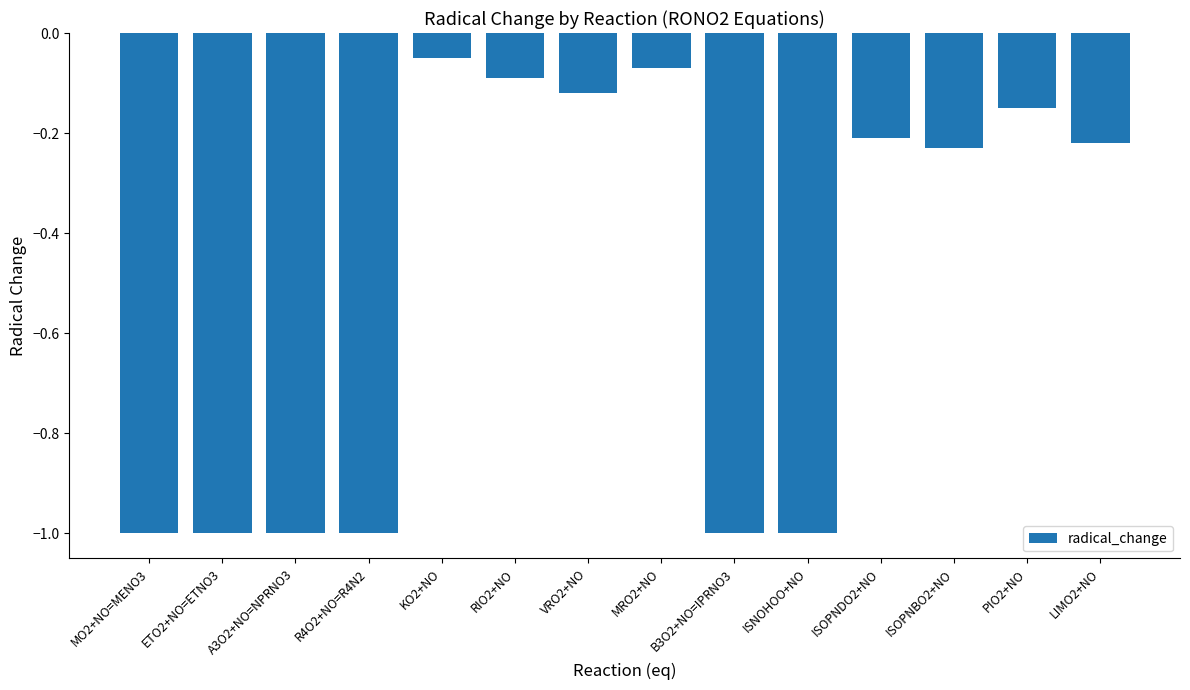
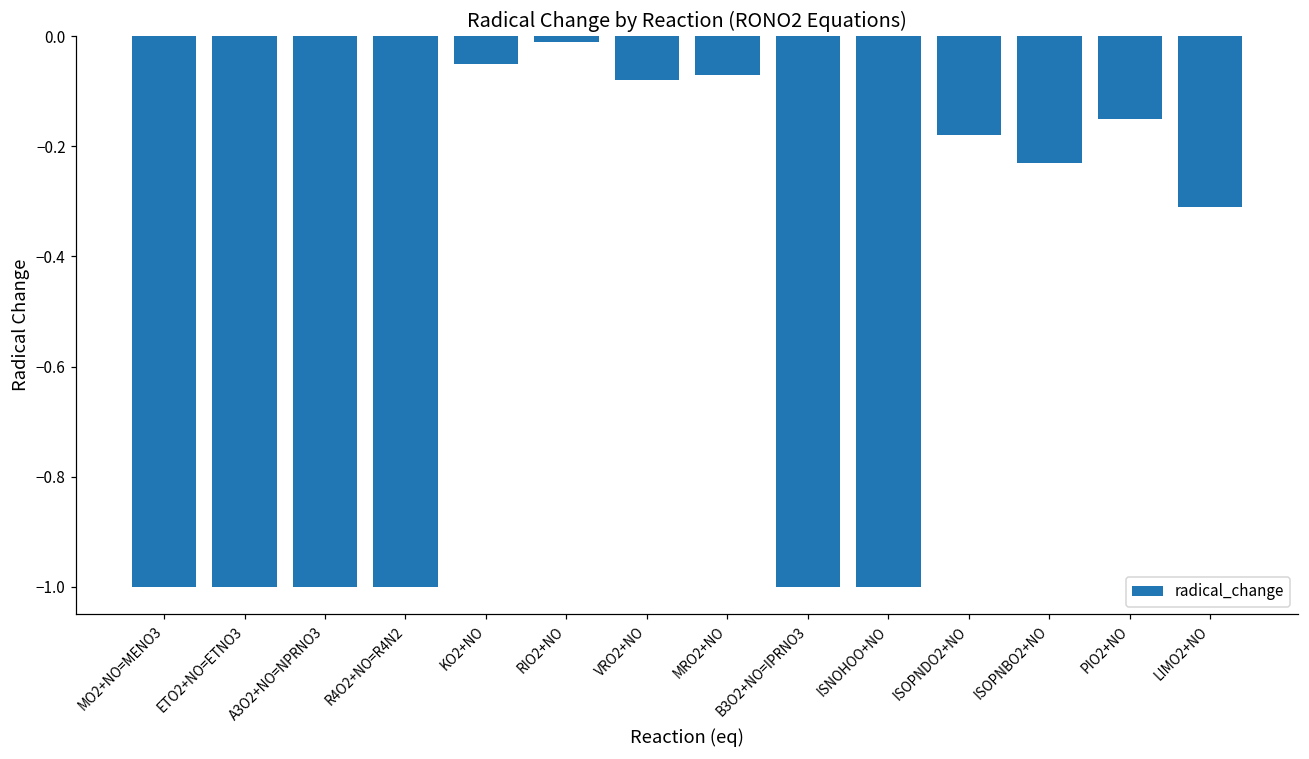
  {
    "MO2+NO=MENO3": -1.00,
    "ETO2+NO=ETNO3": -1.00,
    "A3O2+NO=NPRNO3": -1.00,
    "R4O2+NO=R4N2": -1.00,
    "KO2+NO": -0.05,
-   "RIO2+NO": -0.09,
-   "VRO2+NO": -0.12,
+   "RIO2+NO": -0.01,
+   "VRO2+NO": -0.08,
    "MRO2+NO": -0.07,
    "B3O2+NO=IPRNO3": -1.00,
    "ISNOHOO+NO": -1.00,
-   "ISOPNDO2+NO": -0.21,
+   "ISOPNDO2+NO": -0.18,
    "ISOPNBO2+NO": -0.23,
    "PIO2+NO": -0.15,
-   "LIMO2+NO": -0.22
+   "LIMO2+NO": -0.31
  }
